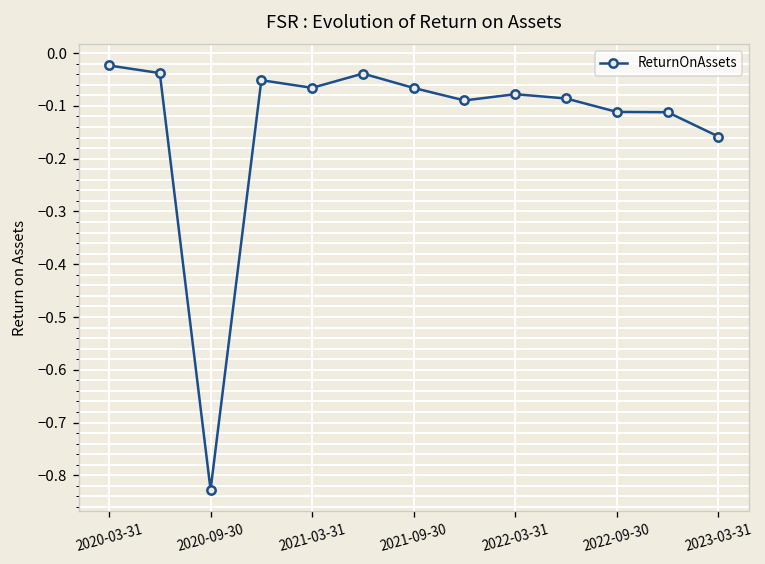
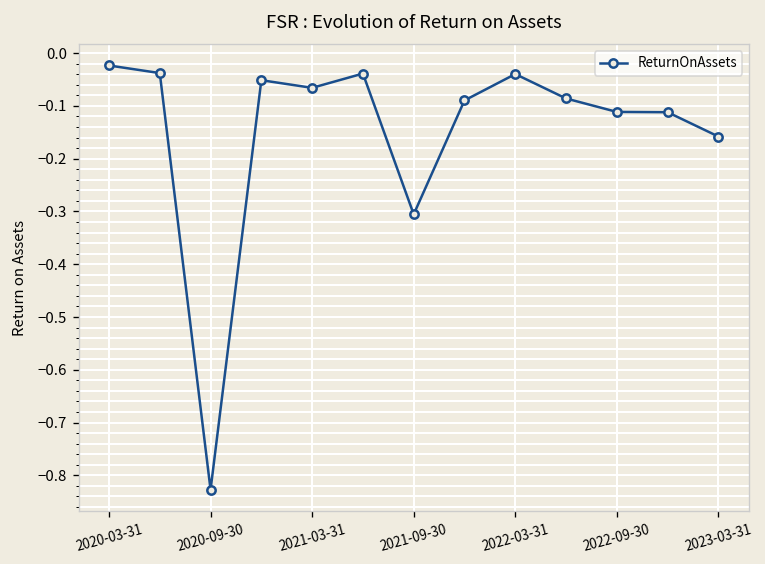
  {
    "2020-03-31": -0.02,
    "2020-09-30": -0.83,
    "2021-03-31": -0.07,
-   "2021-09-30": -0.07,
-   "2022-03-31": -0.08,
+   "2021-09-30": -0.31,
+   "2022-03-31": -0.04,
    "2022-09-30": -0.11,
    "2023-03-31": -0.16
  }
